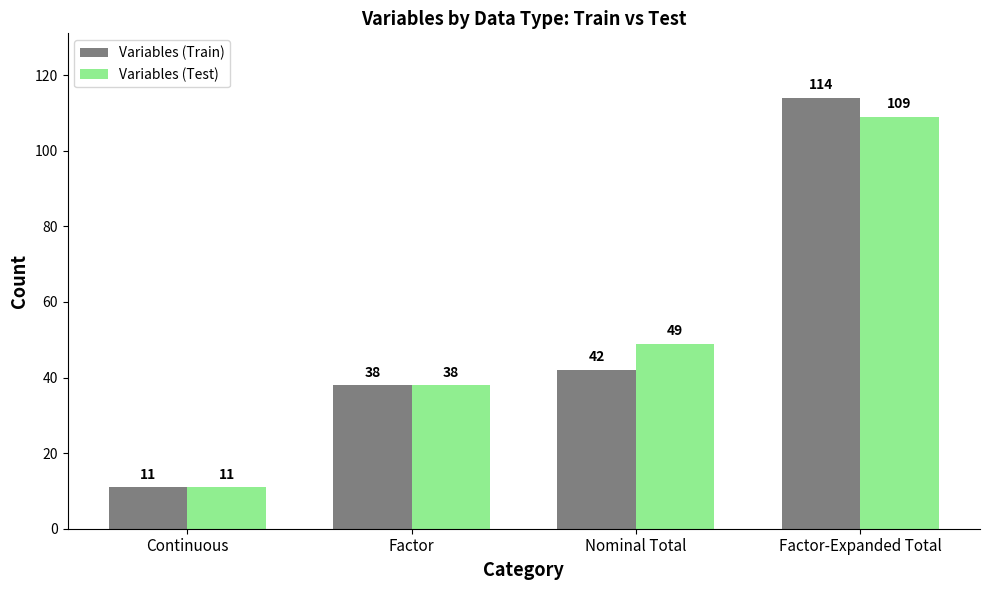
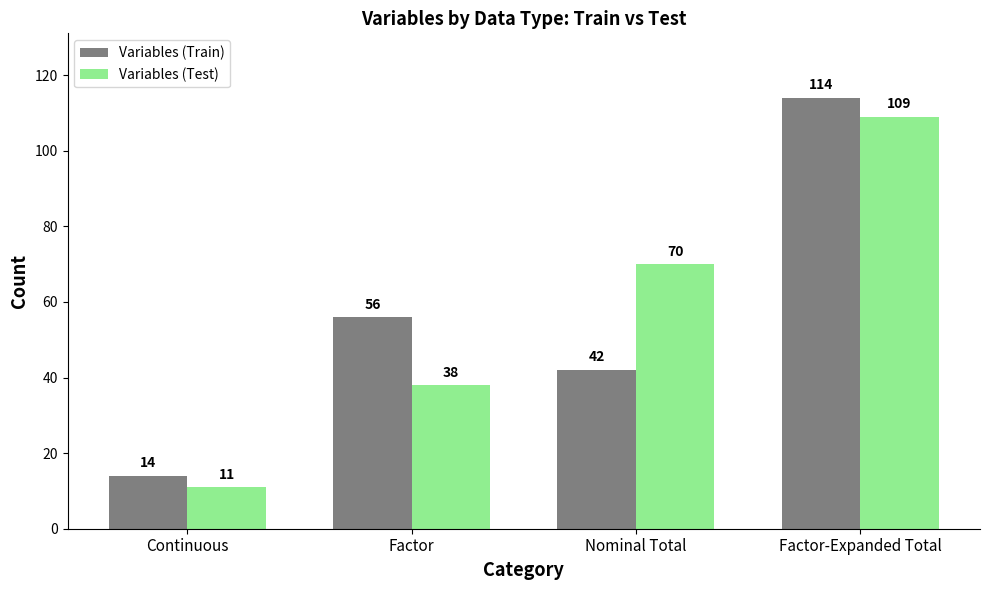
  {
    "Variables (Train)": {
-     "Continuous": 11,
-     "Factor": 38,
+     "Continuous": 14,
+     "Factor": 56,
      "Nominal Total": 42,
      "Factor-Expanded Total": 114
    },
    "Variables (Test)": {
      "Continuous": 11,
      "Factor": 38,
-     "Nominal Total": 49,
+     "Nominal Total": 70,
      "Factor-Expanded Total": 109
    }
  }
